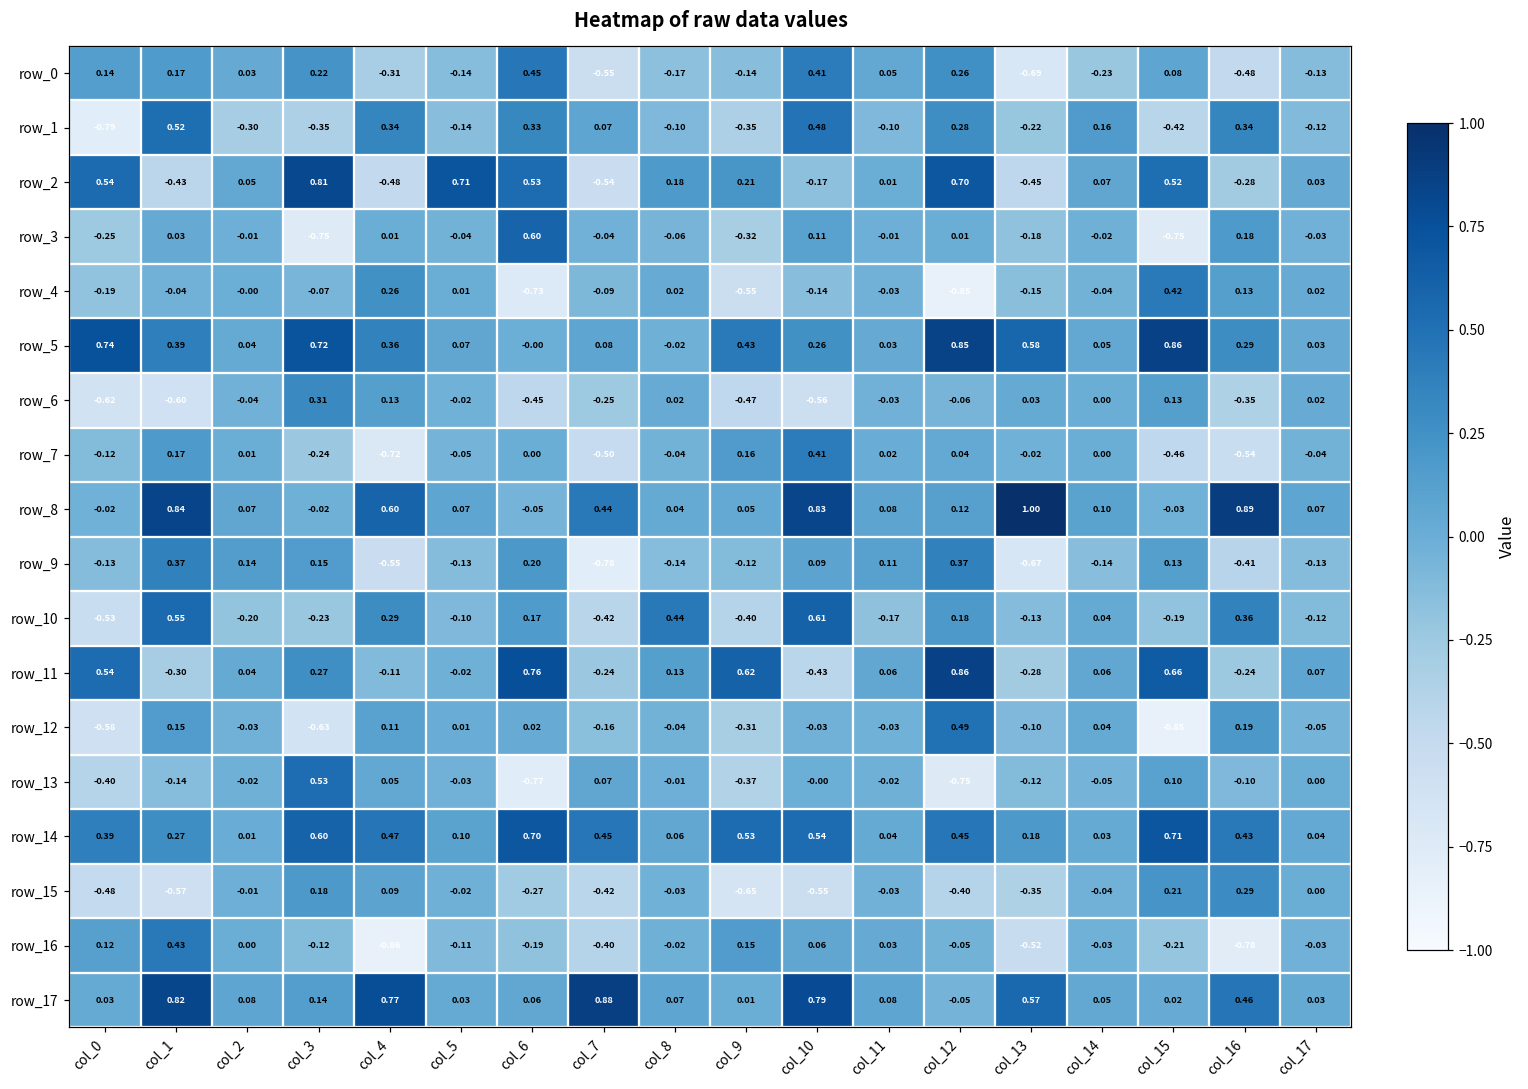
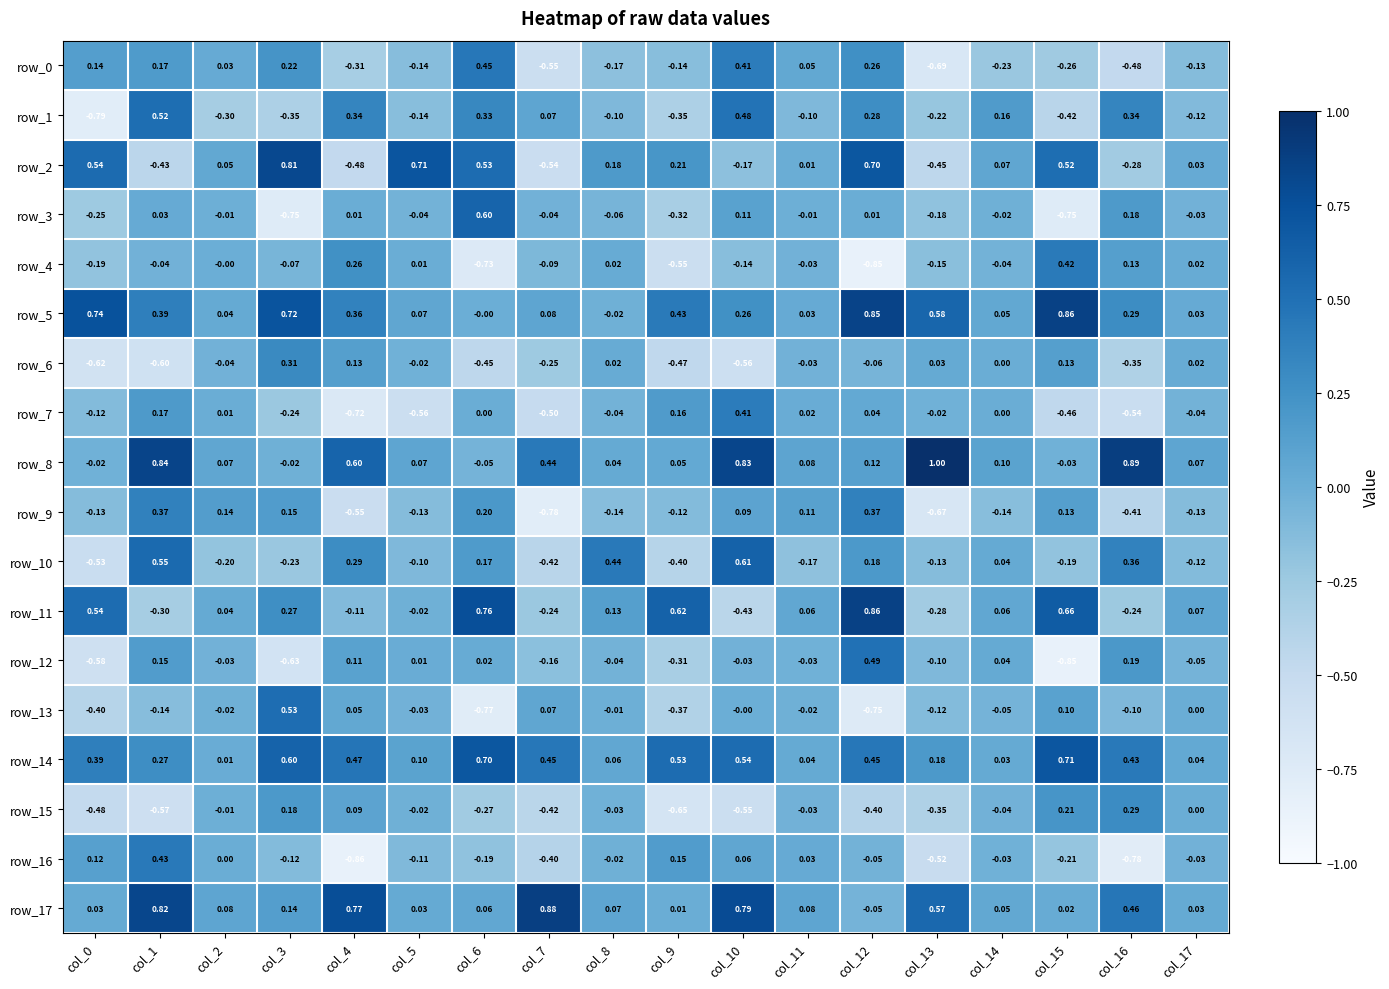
  {
    "row_0": {
      "col_0": 0.14,
      "col_1": 0.17,
      "col_2": 0.03,
      "col_3": 0.22,
      "col_4": -0.31,
      "col_5": -0.14,
      "col_6": 0.45,
      "col_7": -0.55,
      "col_8": -0.17,
      "col_9": -0.14,
      "col_10": 0.41,
      "col_11": 0.05,
      "col_12": 0.26,
      "col_14": -0.23,
-     "col_15": 0.08,
+     "col_15": -0.26,
      "col_16": -0.48,
      "col_17": -0.13
    },
    "row_7": {
      "col_0": -0.12,
      "col_1": 0.17,
      "col_2": 0.01,
      "col_3": -0.24,
-     "col_5": -0.05,
+     "col_5": -0.56,
      "col_6": 0.00,
      "col_7": -0.50,
      "col_8": -0.04,
      "col_9": 0.16,
      "col_10": 0.41,
      "col_11": 0.02,
      "col_12": 0.04,
      "col_13": -0.02,
      "col_14": 0.00,
      "col_15": -0.46,
      "col_16": -0.54,
      "col_17": -0.04
    }
  }
